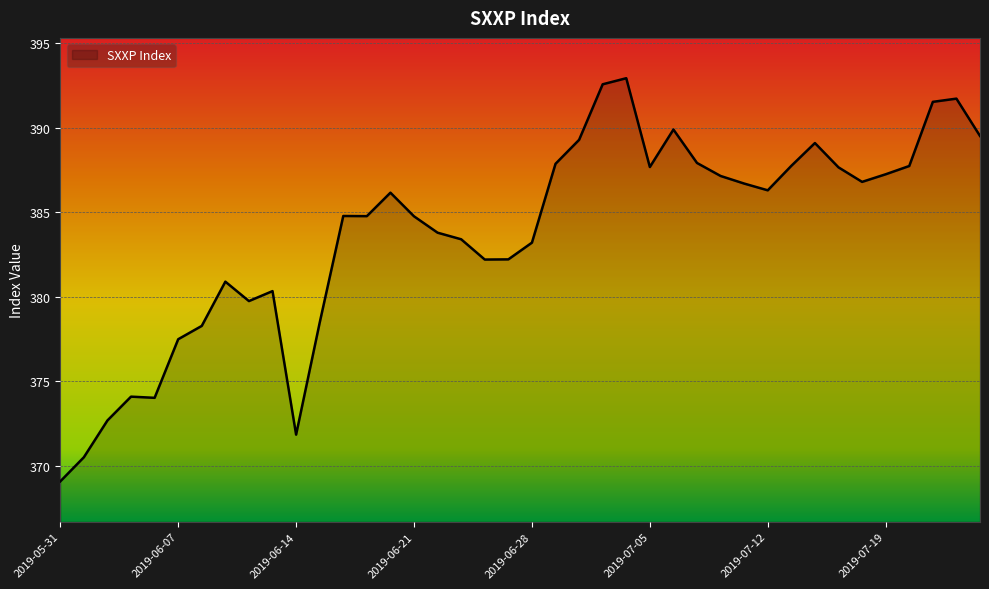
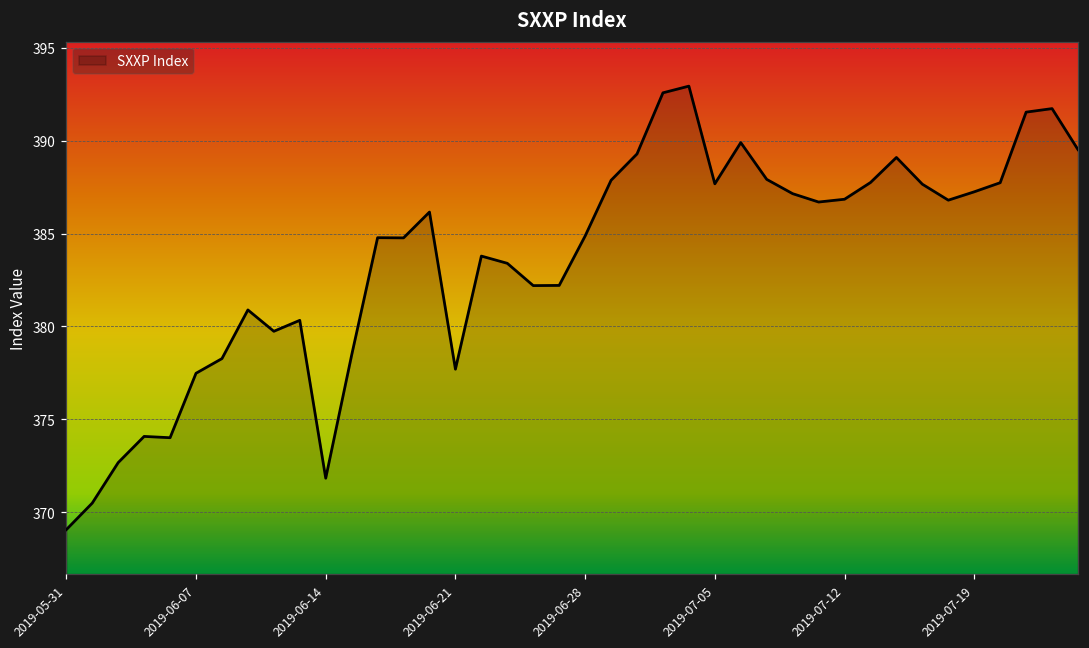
  {
    "2019-05-31": 369.1,
    "2019-06-07": 377.5,
    "2019-06-14": 371.8,
-   "2019-06-21": 384.8,
-   "2019-06-28": 383.2,
+   "2019-06-21": 377.7,
+   "2019-06-28": 384.9,
    "2019-07-05": 387.7,
-   "2019-07-12": 386.3,
+   "2019-07-12": 386.9,
    "2019-07-19": 387.3
  }
